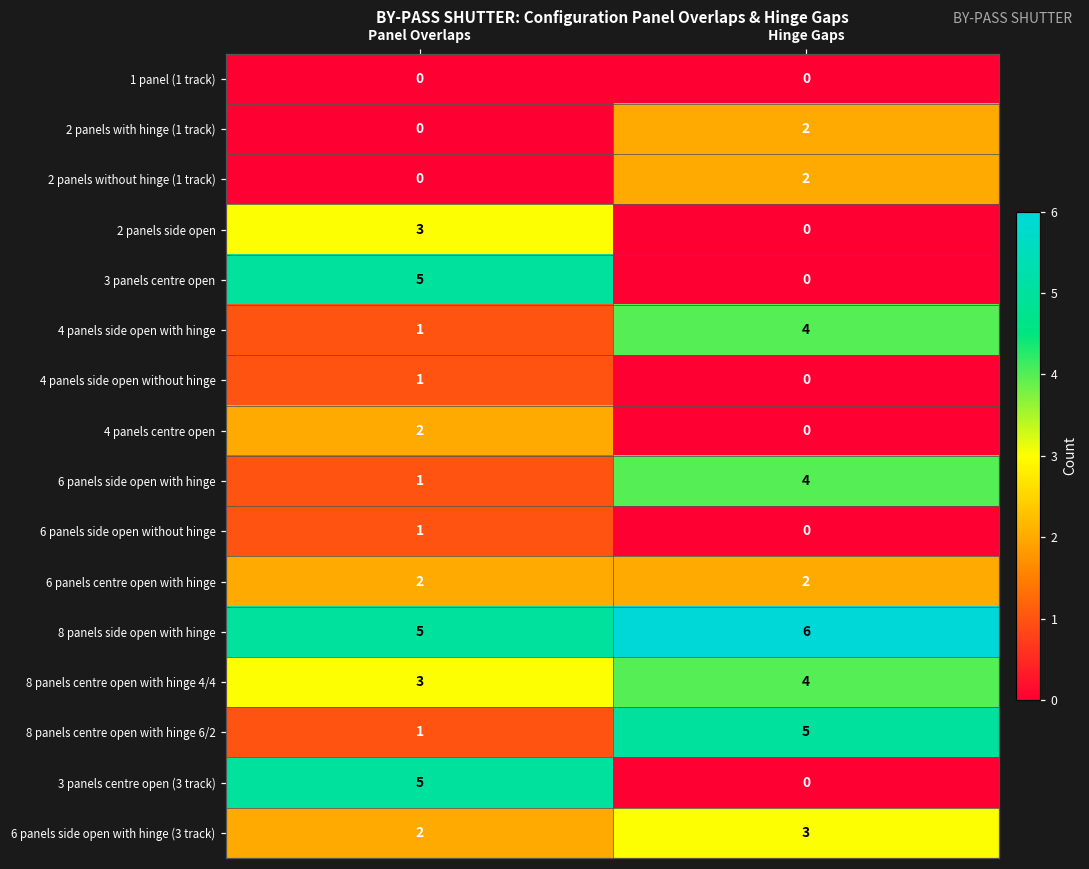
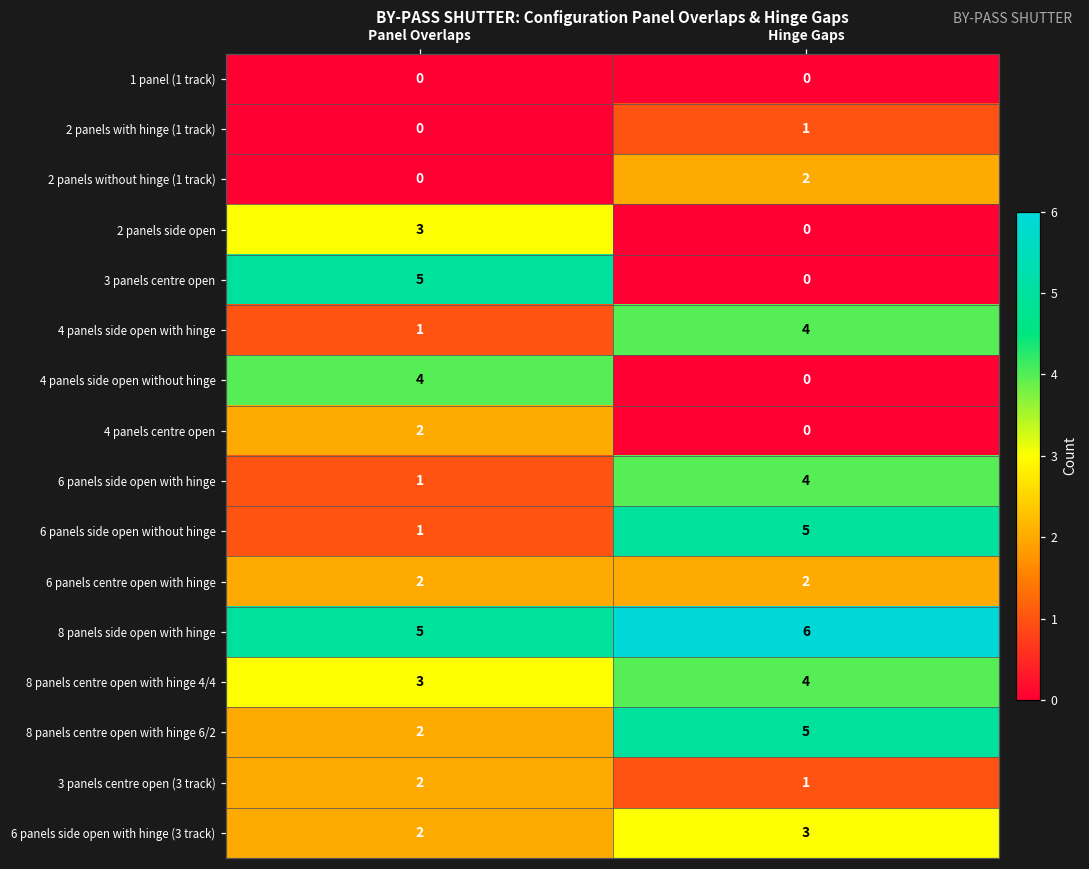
  {
    "1 panel (1 track)": {
      "Panel Overlaps": 0,
      "Hinge Gaps": 0
    },
    "2 panels with hinge (1 track)": {
      "Panel Overlaps": 0,
-     "Hinge Gaps": 2
+     "Hinge Gaps": 1
    },
    "2 panels without hinge (1 track)": {
      "Panel Overlaps": 0,
      "Hinge Gaps": 2
    },
    "2 panels side open": {
      "Panel Overlaps": 3,
      "Hinge Gaps": 0
    },
    "3 panels centre open": {
      "Panel Overlaps": 5,
      "Hinge Gaps": 0
    },
    "4 panels side open with hinge": {
      "Panel Overlaps": 1,
      "Hinge Gaps": 4
    },
    "4 panels side open without hinge": {
-     "Panel Overlaps": 1,
+     "Panel Overlaps": 4,
      "Hinge Gaps": 0
    },
    "4 panels centre open": {
      "Panel Overlaps": 2,
      "Hinge Gaps": 0
    },
    "6 panels side open with hinge": {
      "Panel Overlaps": 1,
      "Hinge Gaps": 4
    },
    "6 panels side open without hinge": {
      "Panel Overlaps": 1,
-     "Hinge Gaps": 0
+     "Hinge Gaps": 5
    },
    "6 panels centre open with hinge": {
      "Panel Overlaps": 2,
      "Hinge Gaps": 2
    },
    "8 panels side open with hinge": {
      "Panel Overlaps": 5,
      "Hinge Gaps": 6
    },
    "8 panels centre open with hinge 4/4": {
      "Panel Overlaps": 3,
      "Hinge Gaps": 4
    },
    "8 panels centre open with hinge 6/2": {
-     "Panel Overlaps": 1,
+     "Panel Overlaps": 2,
      "Hinge Gaps": 5
    },
    "3 panels centre open (3 track)": {
-     "Panel Overlaps": 5,
-     "Hinge Gaps": 0
+     "Panel Overlaps": 2,
+     "Hinge Gaps": 1
    },
    "6 panels side open with hinge (3 track)": {
      "Panel Overlaps": 2,
      "Hinge Gaps": 3
    }
  }
